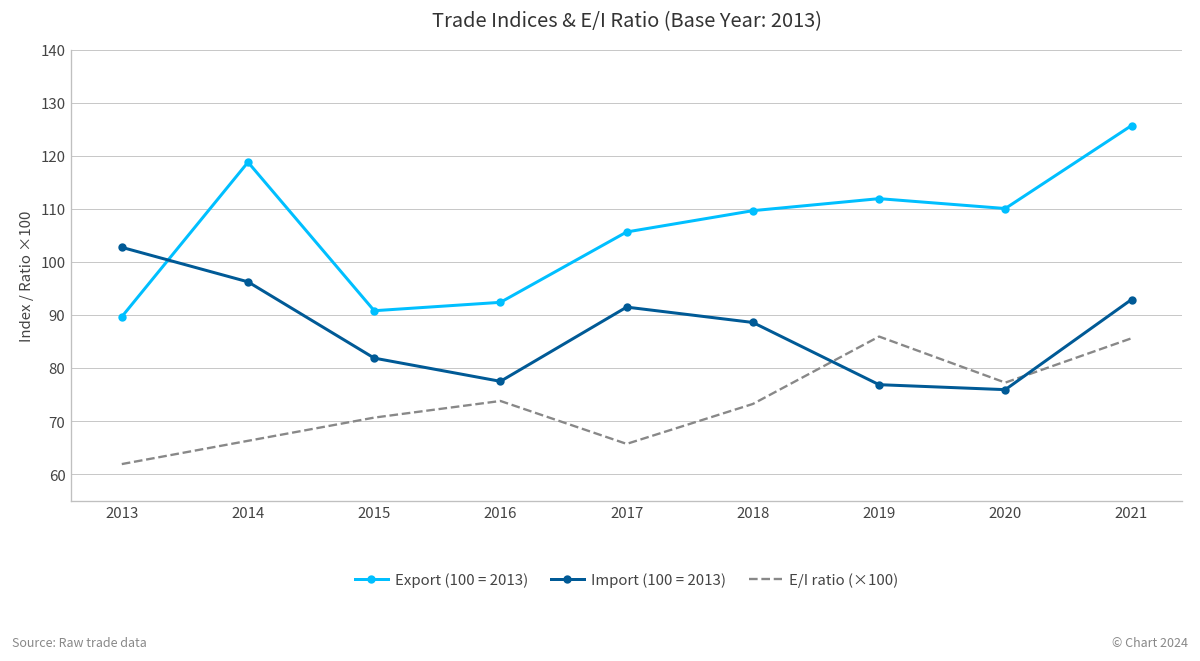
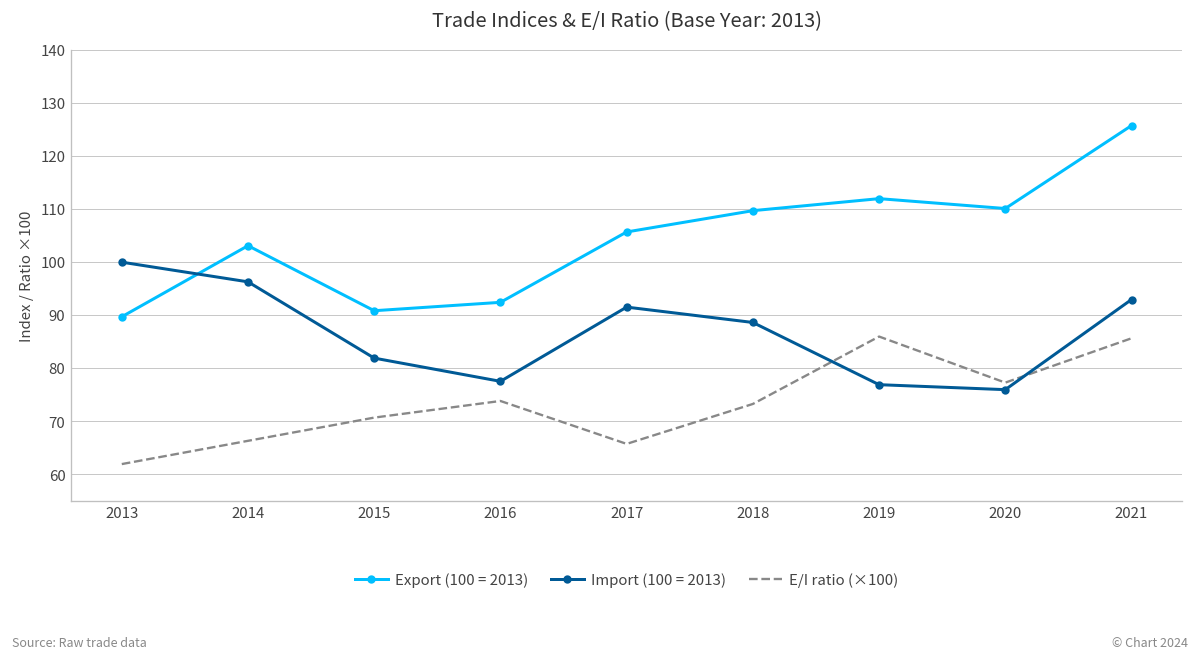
  {
    "Export (100 = 2013)": {
      "2013": 90,
-     "2014": 119,
+     "2014": 103,
      "2015": 91,
      "2016": 92,
      "2017": 106,
      "2018": 110,
      "2019": 112,
      "2020": 110,
      "2021": 126
    },
    "Import (100 = 2013)": {
-     "2013": 103,
+     "2013": 100,
      "2014": 96,
      "2015": 82,
      "2016": 78,
      "2017": 92,
      "2018": 89,
      "2019": 77,
      "2020": 76,
      "2021": 93
    },
    "E/I ratio (×100)": {
      "2013": 62,
      "2014": 66,
      "2015": 71,
      "2016": 74,
      "2017": 66,
      "2018": 73,
      "2019": 86,
      "2020": 77,
      "2021": 86
    }
  }
